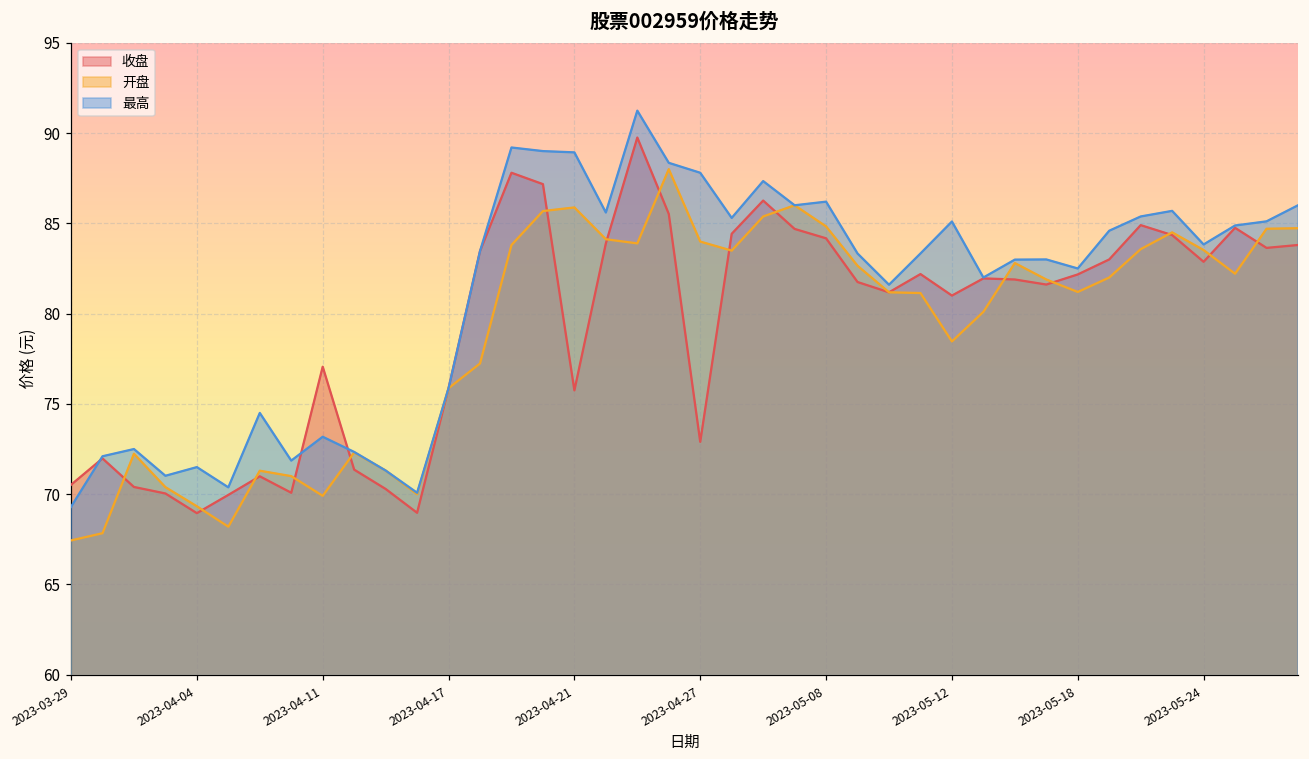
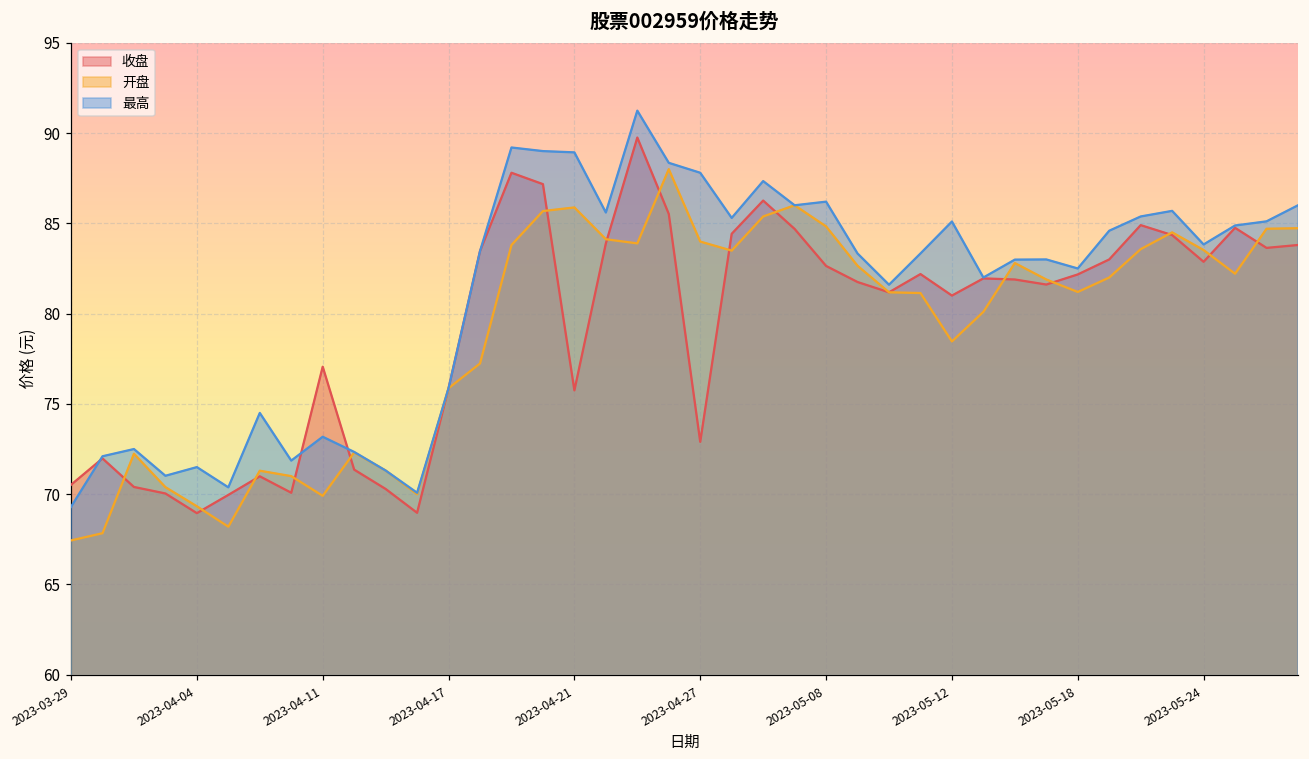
  {
    "收盘": {
      "2023-03-29": 70.5,
      "2023-04-04": 69.0,
      "2023-04-11": 77.1,
      "2023-04-21": 75.8,
      "2023-04-27": 72.9,
-     "2023-05-08": 84.2,
+     "2023-05-08": 82.6,
      "2023-05-12": 81.0,
      "2023-05-18": 82.2,
      "2023-05-24": 82.9
    },
    "开盘": {
      "2023-03-29": 67.4,
      "2023-04-04": 69.3,
      "2023-04-11": 69.9,
      "2023-04-21": 85.9,
      "2023-04-27": 84.0,
      "2023-05-08": 84.8,
      "2023-05-12": 78.5,
      "2023-05-18": 81.2,
      "2023-05-24": 83.5
    },
    "最高": {
      "2023-03-29": 69.3,
      "2023-04-04": 71.5,
      "2023-04-11": 73.2,
      "2023-04-21": 88.9,
      "2023-04-27": 87.8,
      "2023-05-08": 86.2,
      "2023-05-12": 85.1,
      "2023-05-18": 82.5,
      "2023-05-24": 83.8
    }
  }
